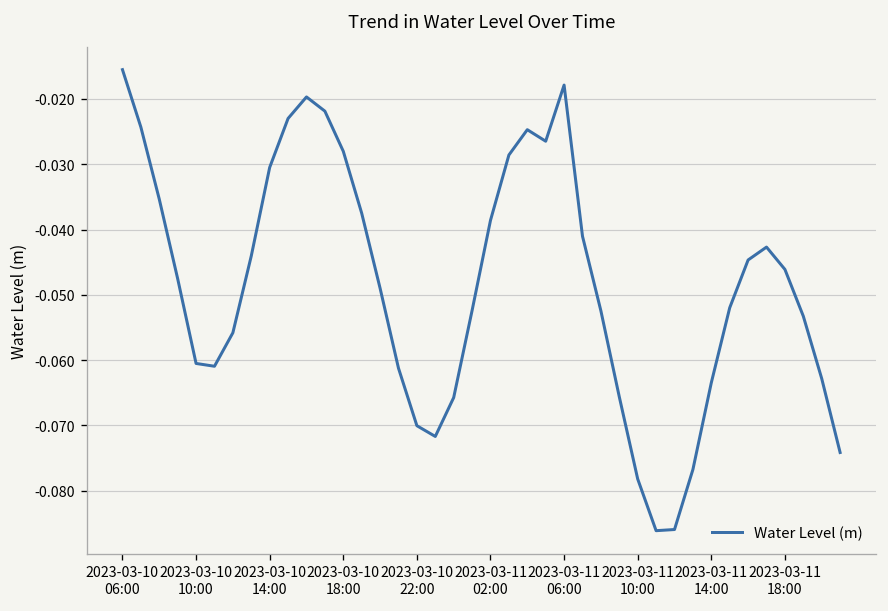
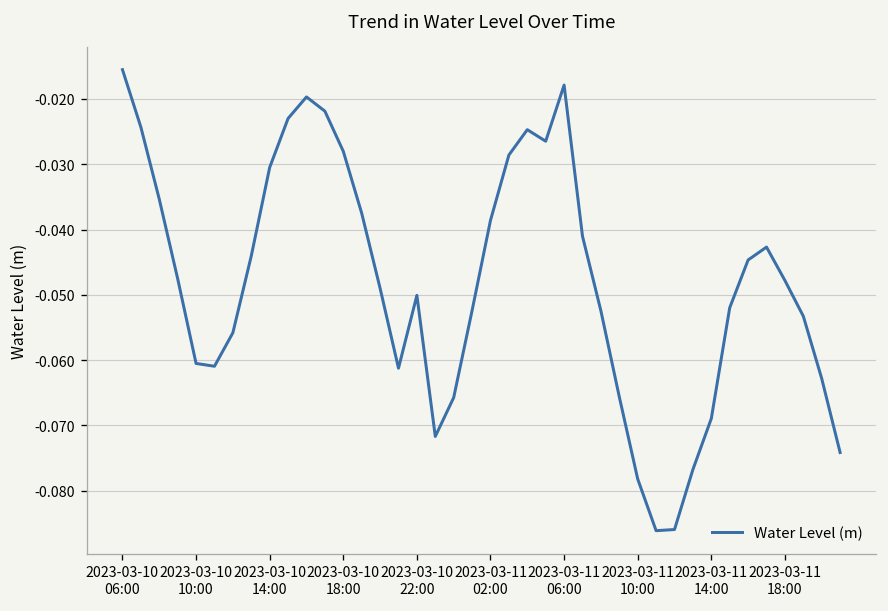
  {
    "2023-03-10 06:00": -0.016,
    "2023-03-10 10:00": -0.061,
    "2023-03-10 14:00": -0.030,
    "2023-03-10 18:00": -0.028,
-   "2023-03-10 22:00": -0.070,
+   "2023-03-10 22:00": -0.050,
    "2023-03-11 02:00": -0.039,
    "2023-03-11 06:00": -0.018,
    "2023-03-11 10:00": -0.078,
-   "2023-03-11 14:00": -0.063,
-   "2023-03-11 18:00": -0.046
+   "2023-03-11 14:00": -0.069,
+   "2023-03-11 18:00": -0.048
  }
